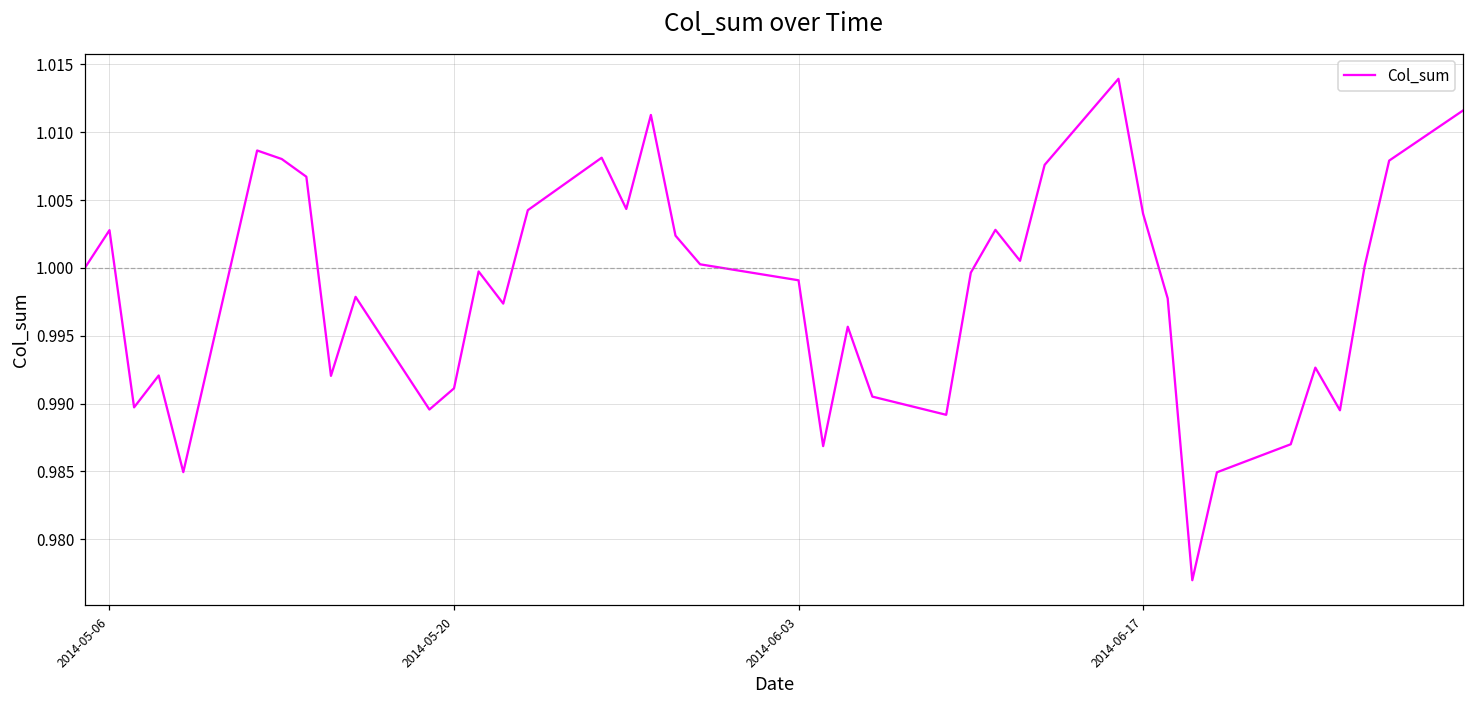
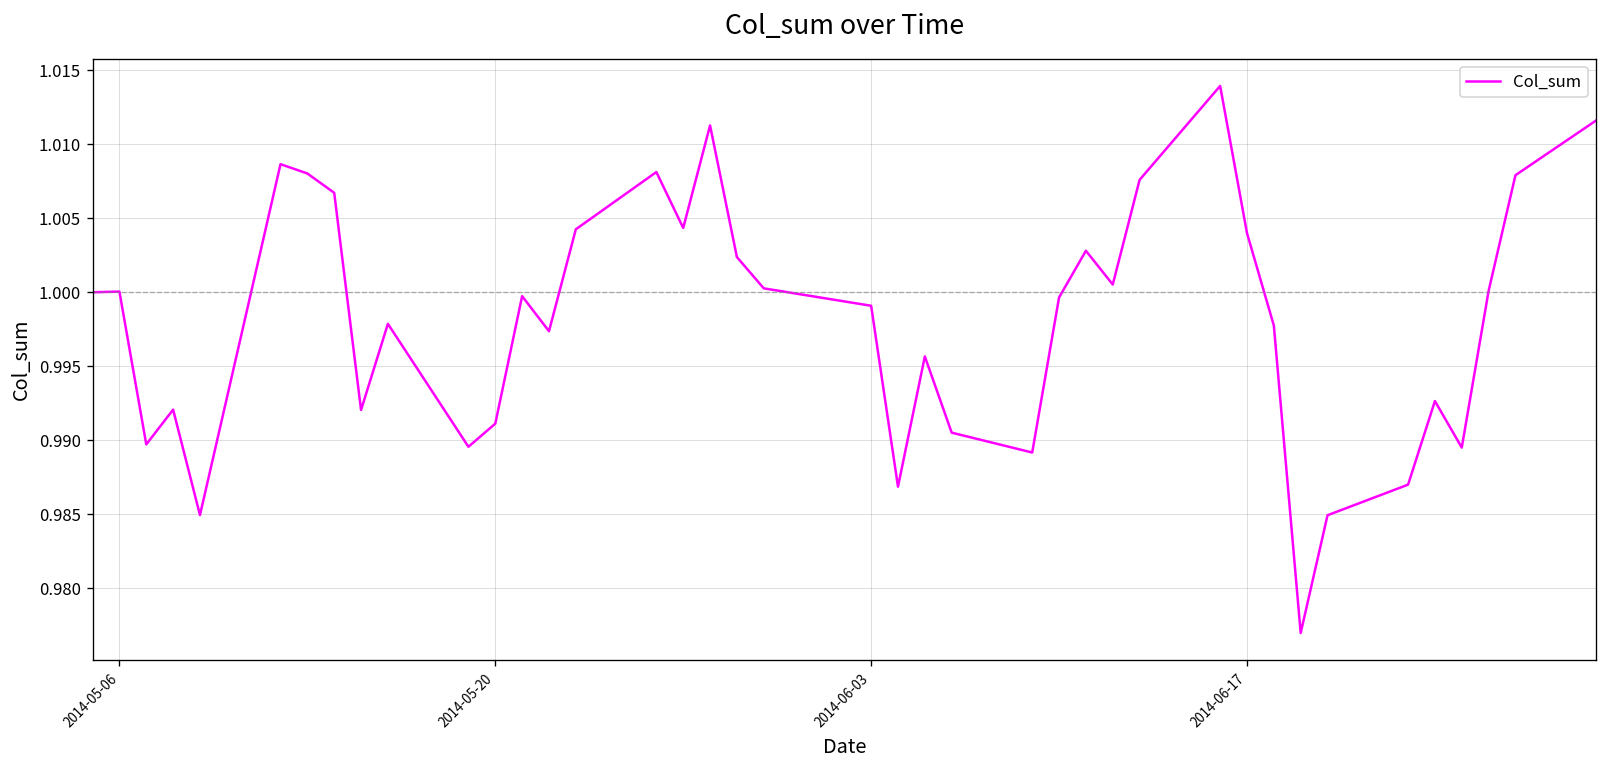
  {
-   "2014-05-06": 1.0028,
+   "2014-05-06": 1.0000,
    "2014-05-20": 0.9911,
    "2014-06-03": 0.9991,
    "2014-06-17": 1.0040
  }
